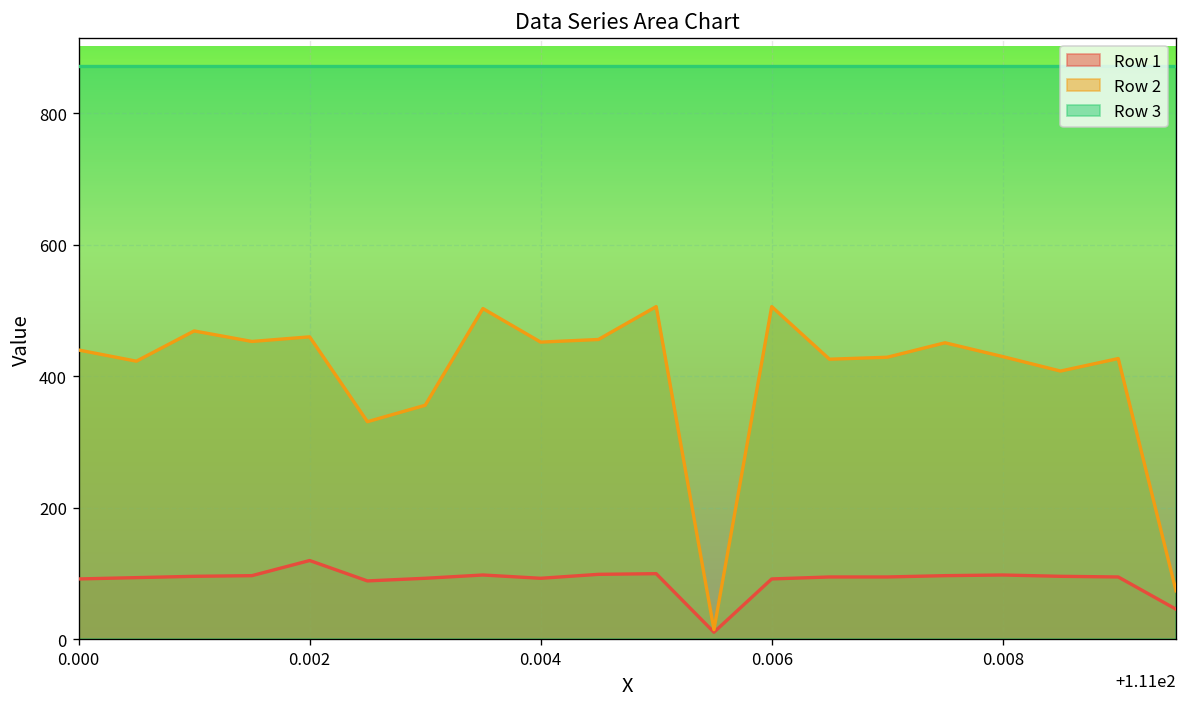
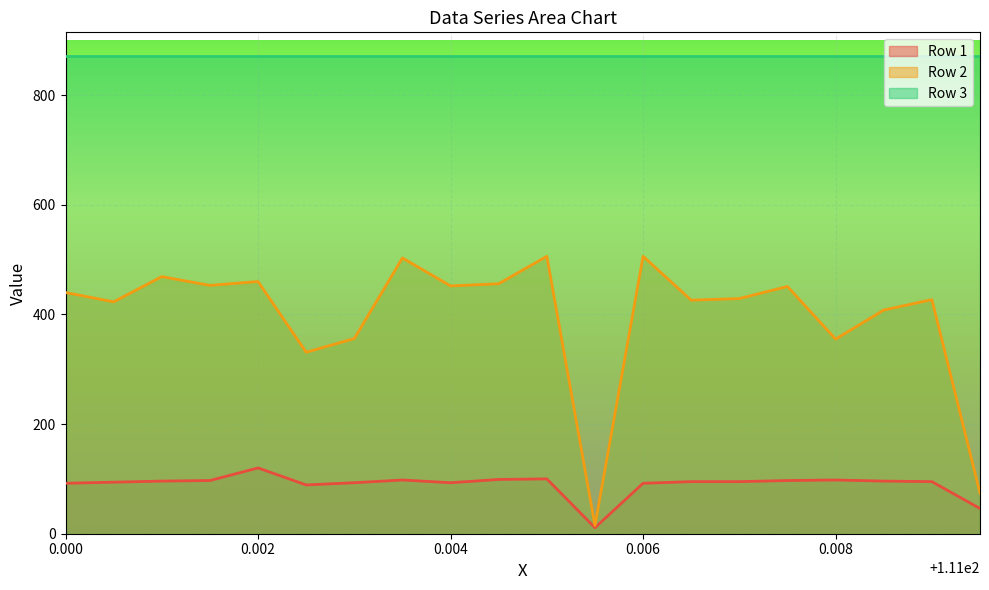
  {
    "Row 1": {
      "0.000": 90,
      "0.002": 120,
      "0.004": 90,
      "0.006": 90,
      "0.008": 100
    },
    "Row 2": {
      "0.000": 440,
      "0.002": 460,
      "0.004": 450,
      "0.006": 510,
-     "0.008": 430
+     "0.008": 360
    },
    "Row 3": {
      "0.000": 870,
      "0.002": 870,
      "0.004": 870,
      "0.006": 870,
      "0.008": 870
    }
  }
